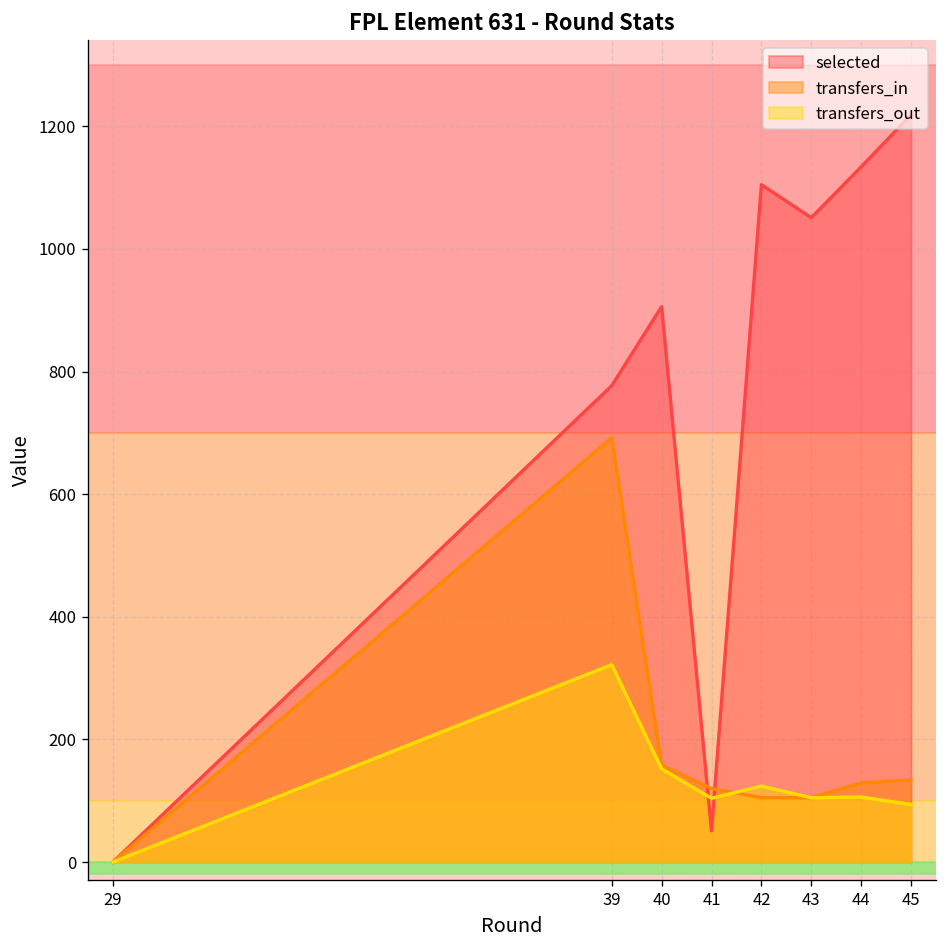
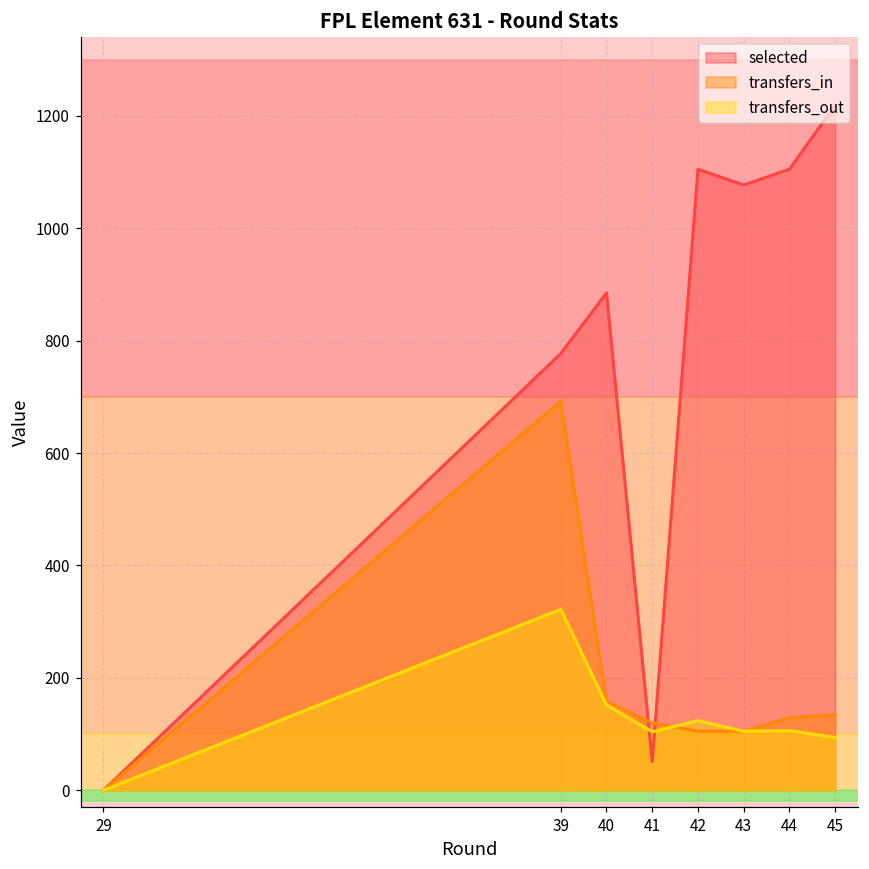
  {
    "selected": {
      "39": 780,
-     "40": 910,
+     "40": 890,
      "41": 50,
      "42": 1110,
-     "43": 1050,
-     "44": 1130
+     "43": 1080,
+     "44": 1110
    }
  }
